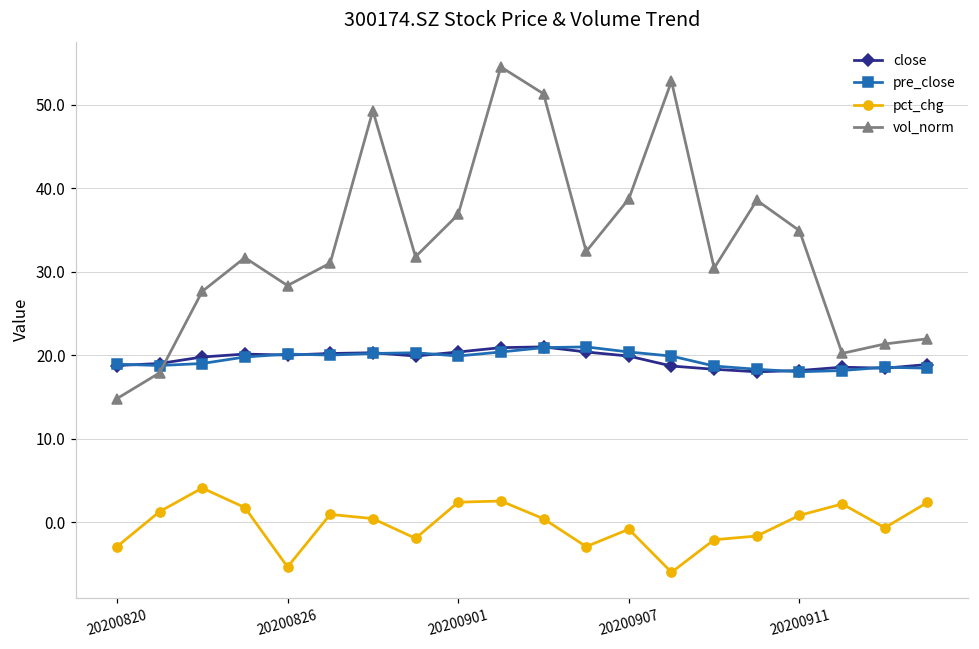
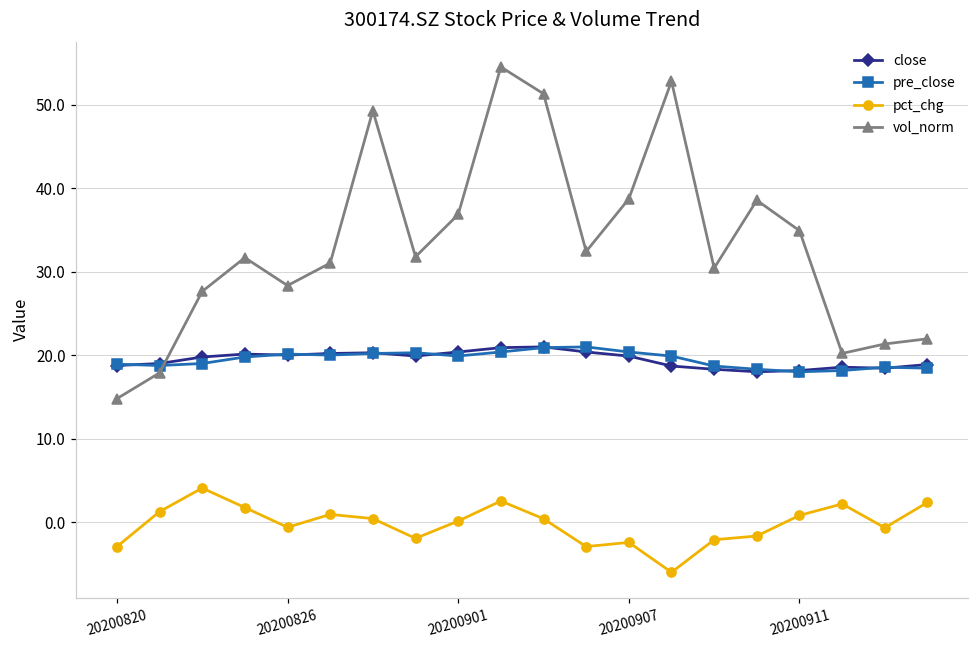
  {
    "close": {
      "20200901": 20,
      "20200907": 20
    },
    "pre_close": {
      "20200901": 20,
      "20200907": 20
    },
    "pct_chg": {
      "20200820": -3,
-     "20200826": -5,
-     "20200901": 2,
-     "20200907": -1,
+     "20200826": -1,
+     "20200901": 0,
+     "20200907": -2,
      "20200911": 1
    },
    "vol_norm": {
      "20200820": 15,
      "20200826": 28,
      "20200901": 37,
      "20200907": 39,
      "20200911": 35
    }
  }
